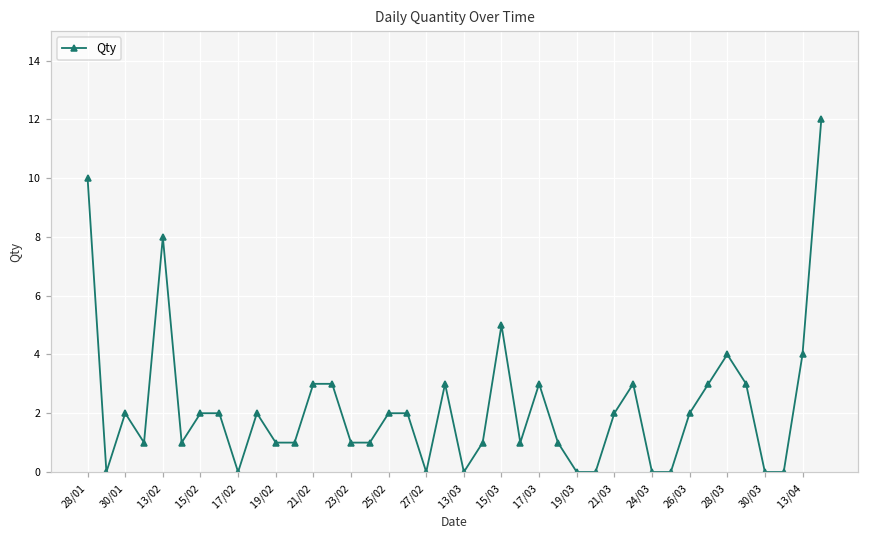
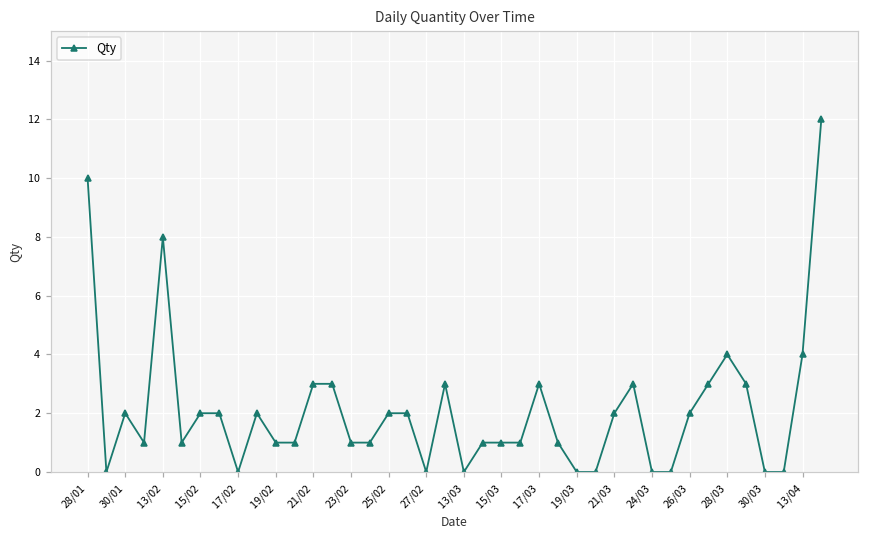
  {
    "28/01": 10,
    "30/01": 2,
    "13/02": 8,
    "15/02": 2,
    "17/02": 0,
    "19/02": 1,
    "21/02": 3,
    "23/02": 1,
    "25/02": 2,
    "27/02": 0,
    "13/03": 0,
-   "15/03": 5,
+   "15/03": 1,
    "17/03": 3,
    "19/03": 0,
    "21/03": 2,
    "24/03": 0,
    "26/03": 2,
    "28/03": 4,
    "30/03": 0,
    "13/04": 4
  }
